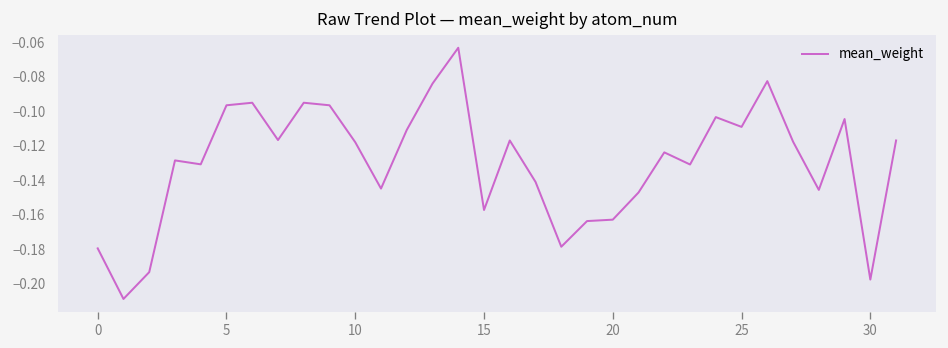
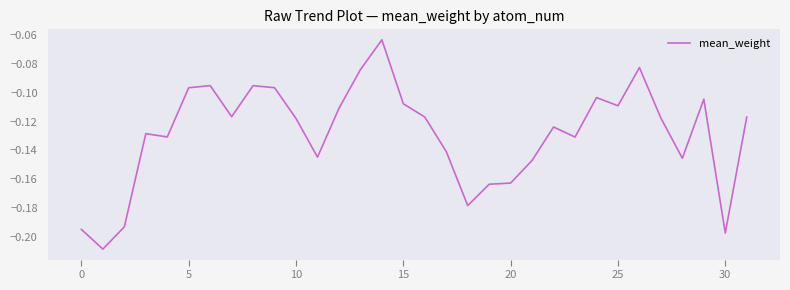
  {
-   "0": -0.179,
+   "0": -0.195,
    "5": -0.096,
    "10": -0.118,
-   "15": -0.157,
+   "15": -0.108,
    "20": -0.163,
    "25": -0.109,
    "30": -0.198
  }
